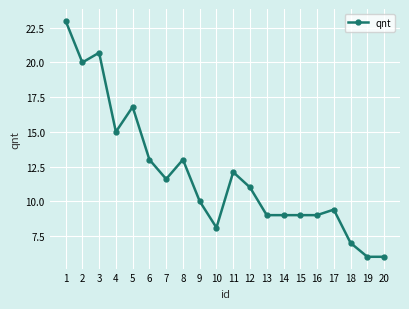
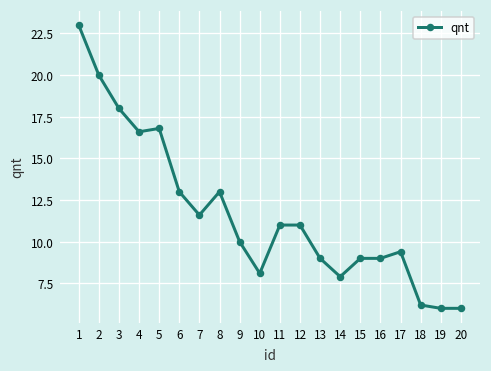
  {
    "1": 23.0,
    "2": 20.0,
-   "3": 20.7,
-   "4": 15.0,
+   "3": 18.0,
+   "4": 16.6,
    "5": 16.8,
    "6": 13.0,
    "7": 11.6,
    "8": 13.0,
    "9": 10.0,
    "10": 8.1,
-   "11": 12.1,
+   "11": 11.0,
    "12": 11.0,
    "13": 9.0,
-   "14": 9.0,
+   "14": 7.9,
    "15": 9.0,
    "16": 9.0,
    "17": 9.4,
-   "18": 7.0,
+   "18": 6.2,
    "19": 6.0,
    "20": 6.0
  }
